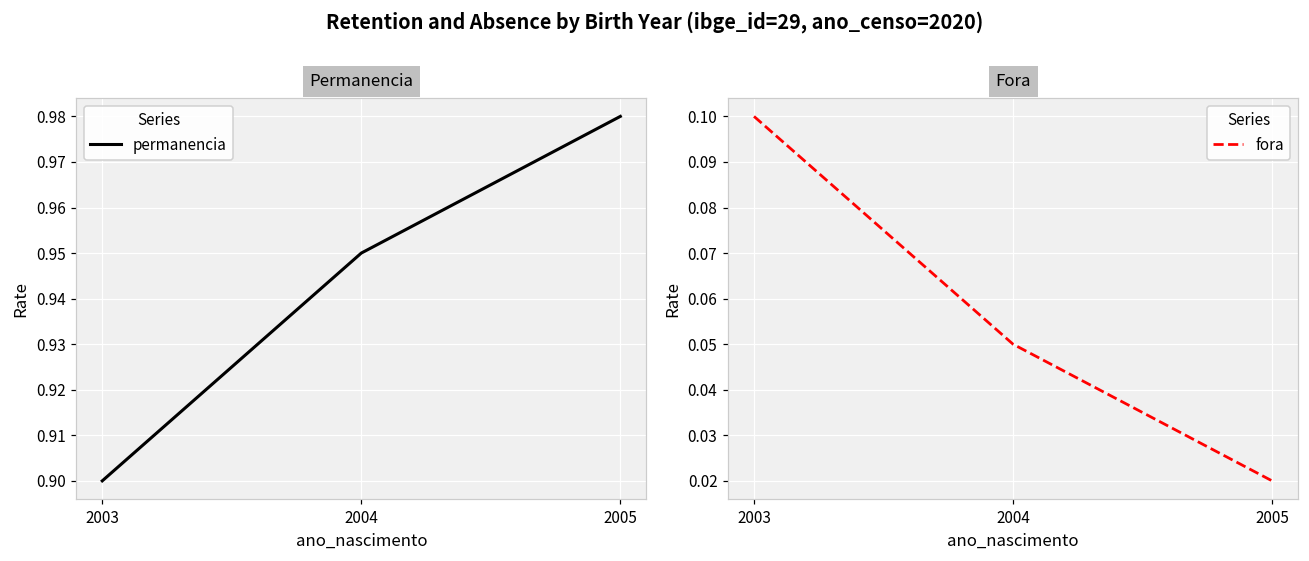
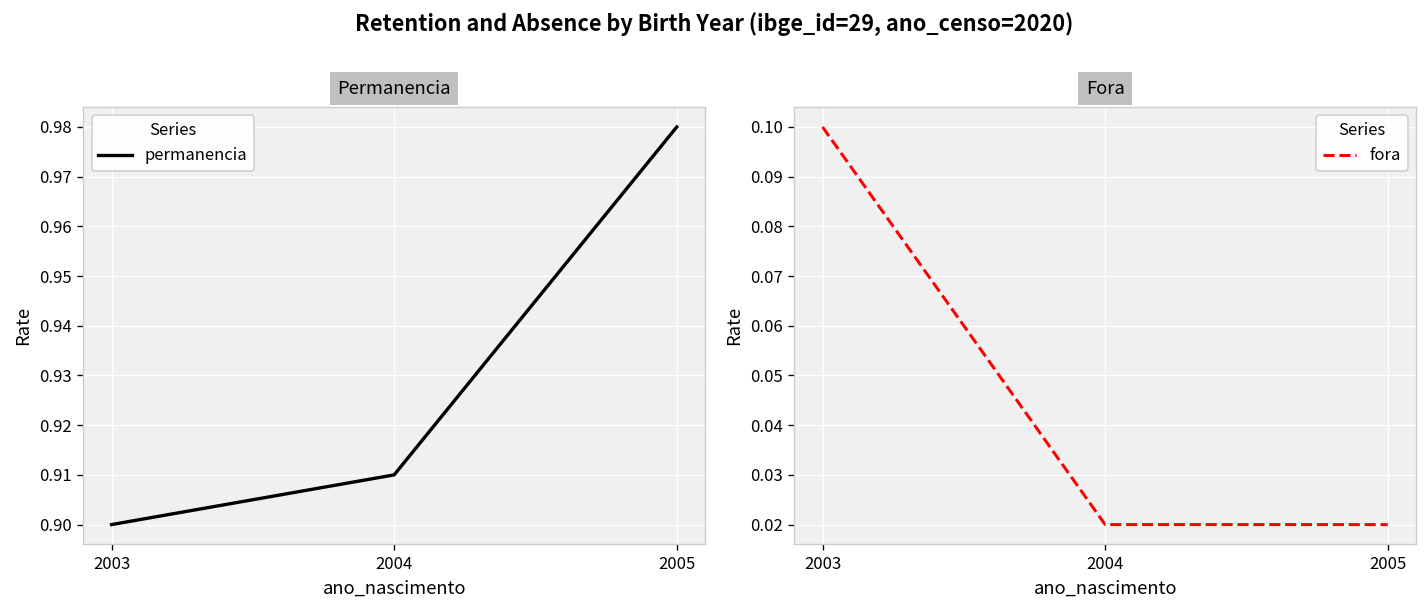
  {
    "Permanencia": {
      "2003": 0.90,
-     "2004": 0.95,
+     "2004": 0.91,
      "2005": 0.98
    },
    "Fora": {
      "2003": 0.10,
-     "2004": 0.05,
+     "2004": 0.02,
      "2005": 0.02
    }
  }
